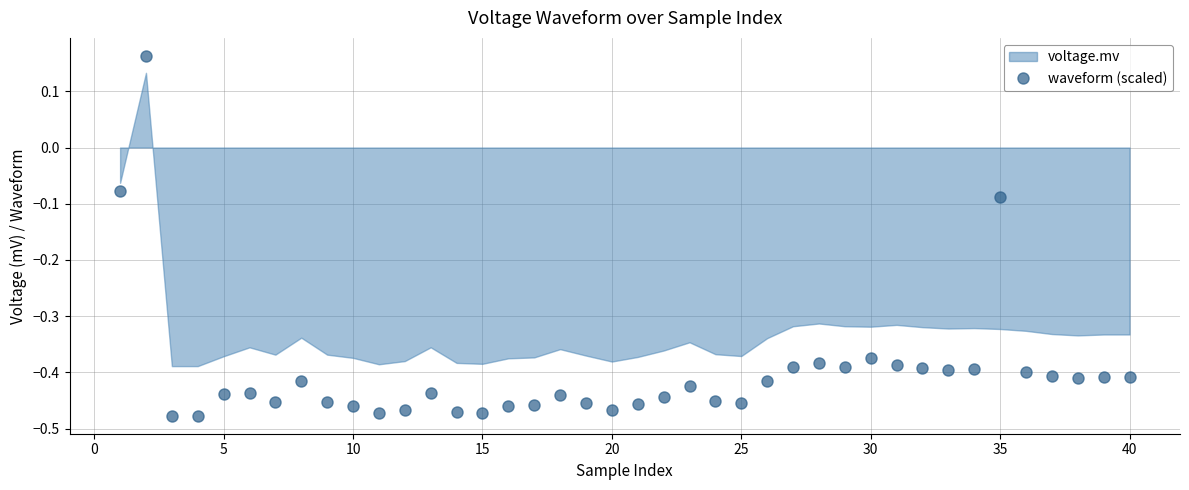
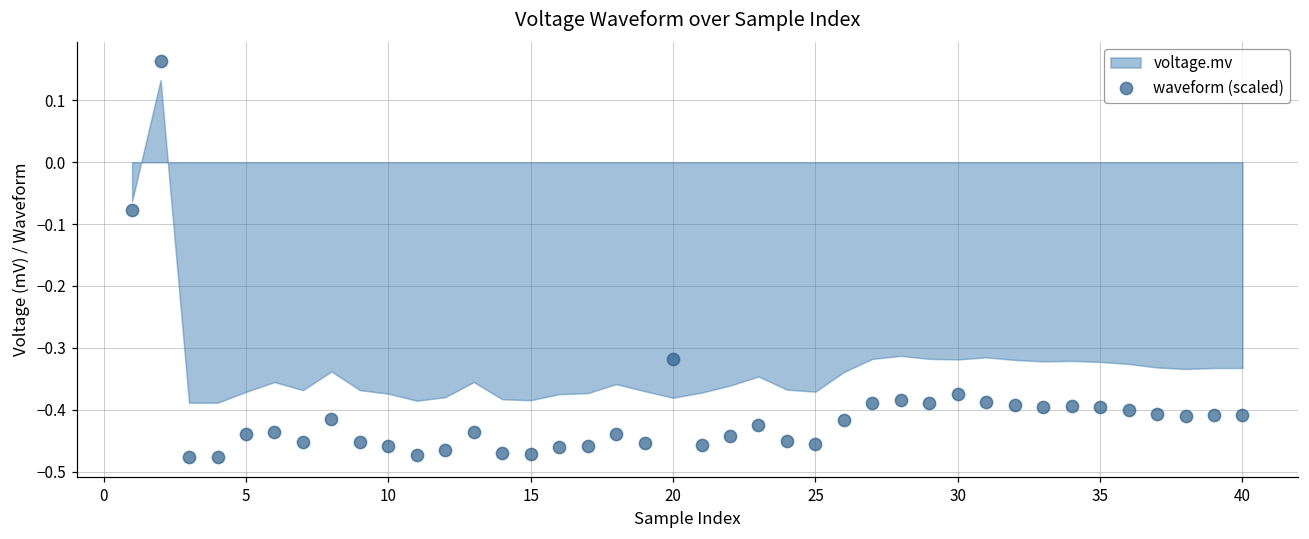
  {
    "waveform (scaled)": {
      "5": -0.44,
      "10": -0.46,
      "15": -0.47,
-     "20": -0.47,
+     "20": -0.32,
      "25": -0.46,
      "30": -0.37,
-     "35": -0.09,
+     "35": -0.40,
      "40": -0.41
    }
  }
